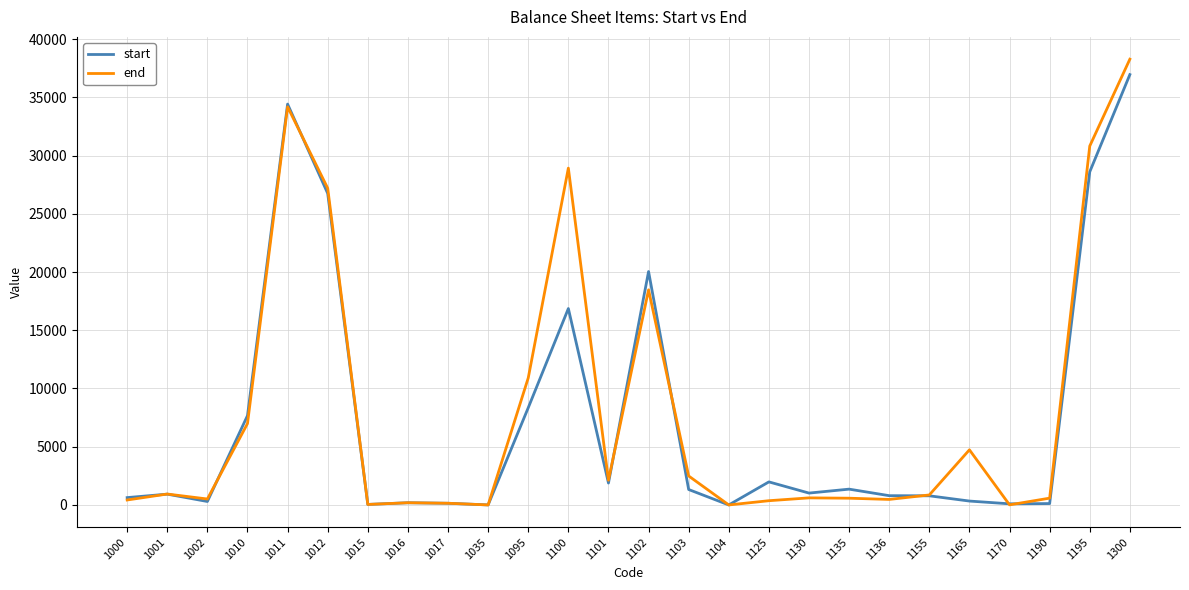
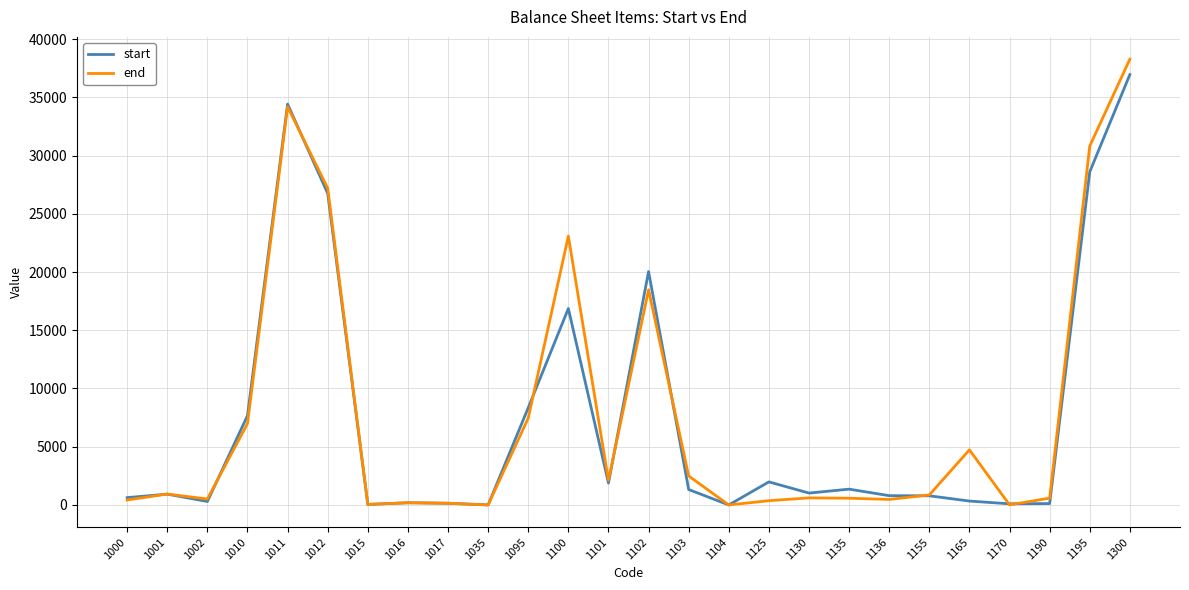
  {
    "start": {
      "1010": 7700,
      "1011": 34400,
      "1012": 26700,
      "1095": 8300,
      "1100": 16900,
      "1101": 1900,
      "1102": 20000,
      "1103": 1300,
      "1125": 2000,
      "1130": 1000,
      "1135": 1400,
      "1136": 800,
      "1165": 300,
      "1190": 100,
      "1195": 28600,
      "1300": 36900
    },
    "end": {
      "1010": 7000,
      "1011": 34200,
      "1012": 27200,
-     "1095": 10900,
-     "1100": 28900,
+     "1095": 7500,
+     "1100": 23100,
      "1101": 2100,
      "1102": 18500,
      "1103": 2500,
      "1125": 400,
      "1130": 600,
      "1135": 600,
      "1136": 500,
      "1165": 4700,
      "1190": 600,
      "1195": 30800,
      "1300": 38300
    }
  }
